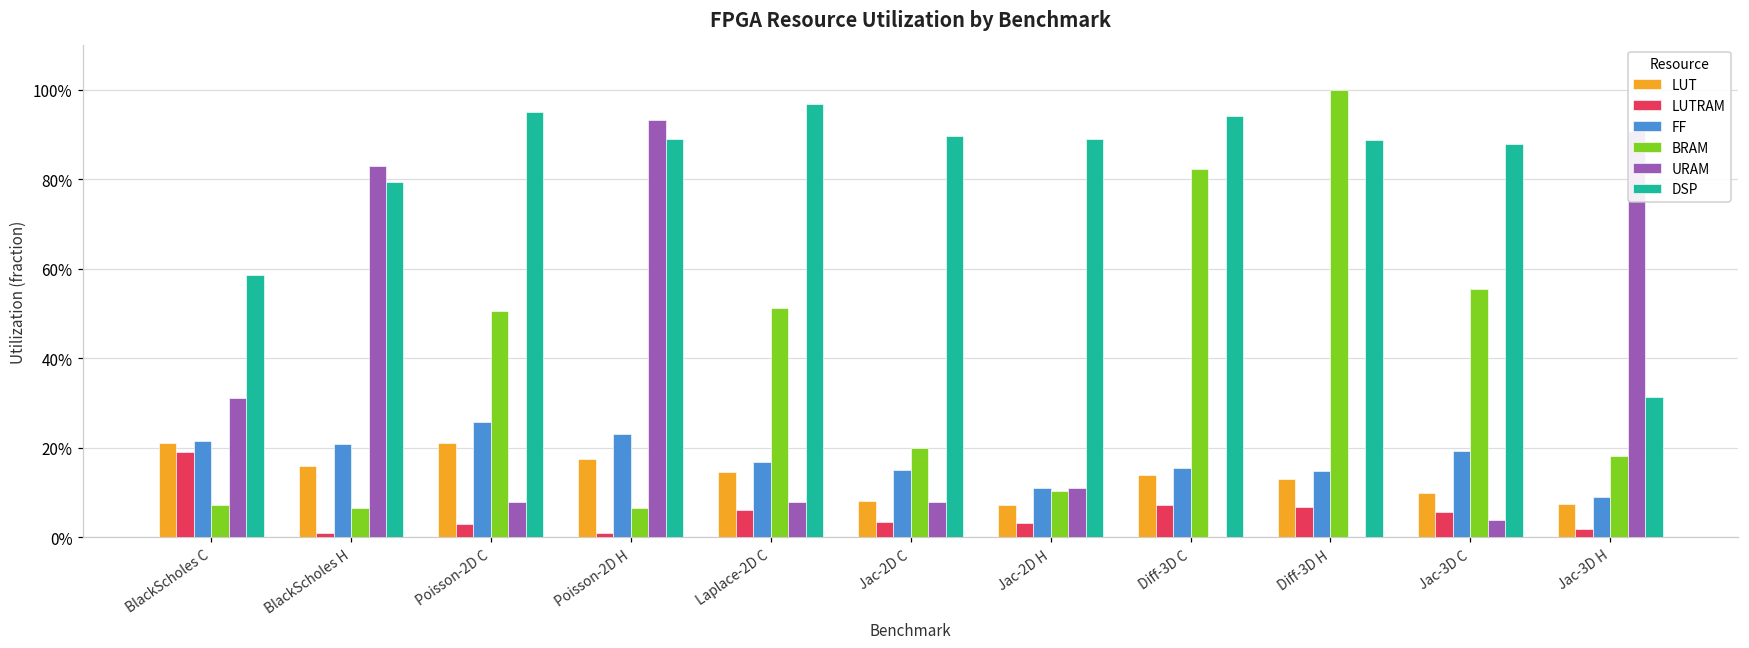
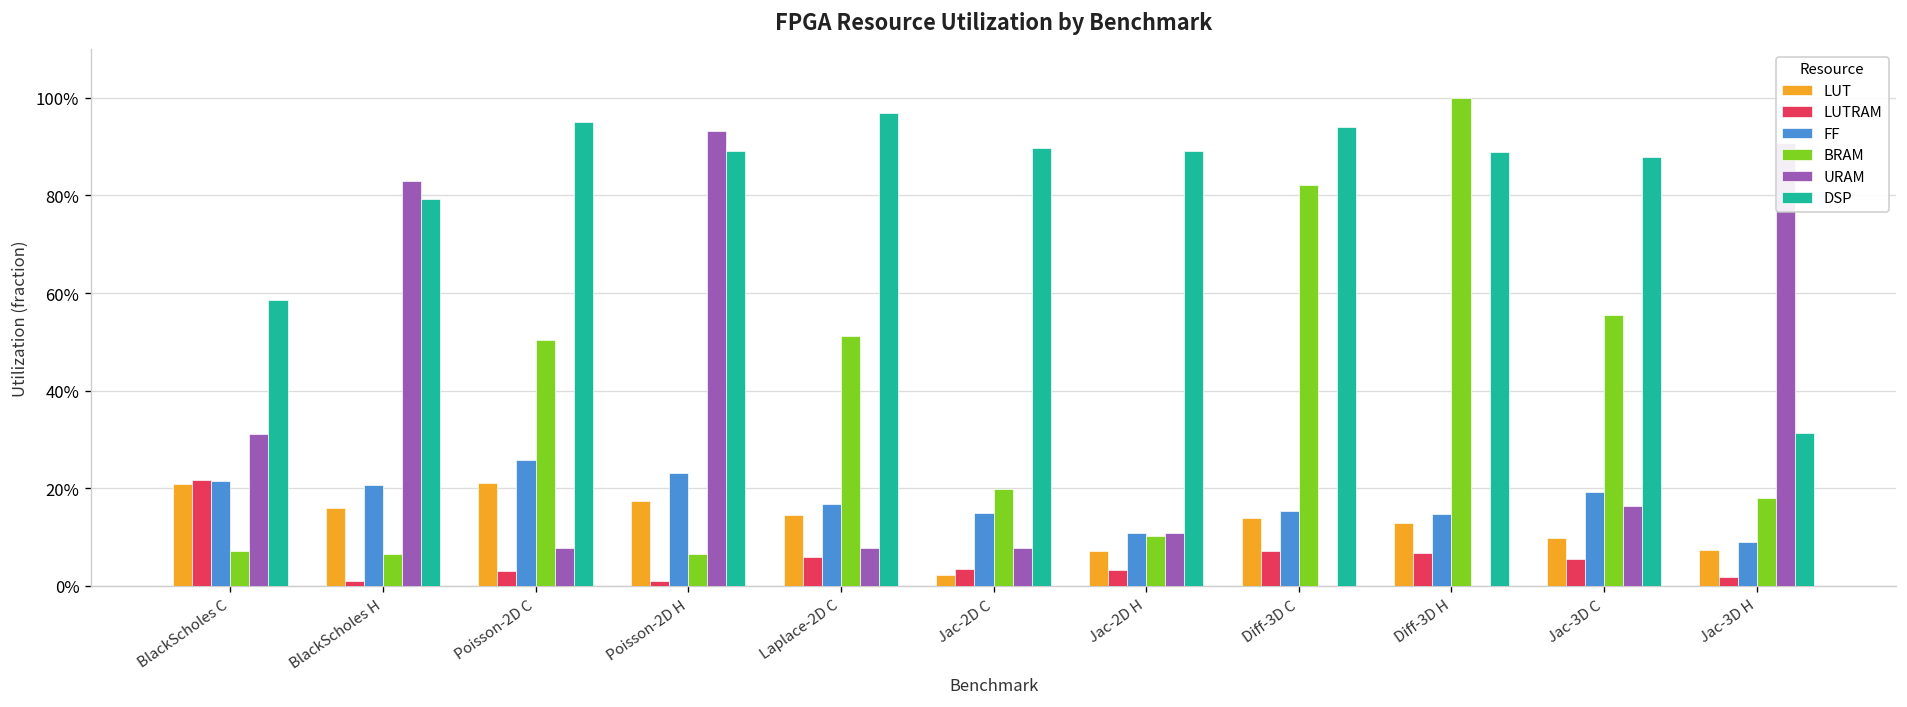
  {
    "LUT": {
      "BlackScholes C": "21%",
      "BlackScholes H": "16%",
      "Poisson-2D C": "21%",
      "Poisson-2D H": "17%",
      "Laplace-2D C": "14%",
-     "Jac-2D C": "8%",
+     "Jac-2D C": "2%",
      "Jac-2D H": "7%",
      "Diff-3D C": "14%",
      "Diff-3D H": "13%",
      "Jac-3D C": "10%",
      "Jac-3D H": "7%"
    },
    "LUTRAM": {
-     "BlackScholes C": "19%",
+     "BlackScholes C": "22%",
      "BlackScholes H": "1%",
      "Poisson-2D C": "3%",
      "Poisson-2D H": "1%",
      "Laplace-2D C": "6%",
      "Jac-2D C": "3%",
      "Jac-2D H": "3%",
      "Diff-3D C": "7%",
      "Diff-3D H": "7%",
      "Jac-3D C": "6%",
      "Jac-3D H": "2%"
    },
    "FF": {
      "BlackScholes C": "21%",
      "BlackScholes H": "21%",
      "Poisson-2D C": "26%",
      "Poisson-2D H": "23%",
      "Laplace-2D C": "17%",
      "Jac-2D C": "15%",
      "Jac-2D H": "11%",
      "Diff-3D C": "15%",
      "Diff-3D H": "15%",
      "Jac-3D C": "19%",
      "Jac-3D H": "9%"
    },
    "BRAM": {
      "BlackScholes C": "7%",
      "BlackScholes H": "6%",
      "Poisson-2D C": "50%",
      "Poisson-2D H": "6%",
      "Laplace-2D C": "51%",
      "Jac-2D C": "20%",
      "Jac-2D H": "10%",
      "Diff-3D C": "82%",
      "Diff-3D H": "100%",
      "Jac-3D C": "56%",
      "Jac-3D H": "18%"
    },
    "URAM": {
      "BlackScholes C": "31%",
      "BlackScholes H": "83%",
      "Poisson-2D C": "8%",
      "Poisson-2D H": "93%",
      "Laplace-2D C": "8%",
      "Jac-2D C": "8%",
      "Jac-2D H": "11%",
      "Diff-3D C": "0%",
      "Diff-3D H": "0%",
-     "Jac-3D C": "4%"
+     "Jac-3D C": "16%"
    },
    "DSP": {
      "BlackScholes C": "59%",
      "BlackScholes H": "79%",
      "Poisson-2D C": "95%",
      "Poisson-2D H": "89%",
      "Laplace-2D C": "97%",
      "Jac-2D C": "90%",
      "Jac-2D H": "89%",
      "Diff-3D C": "94%",
      "Diff-3D H": "89%",
      "Jac-3D C": "88%",
      "Jac-3D H": "31%"
    }
  }
